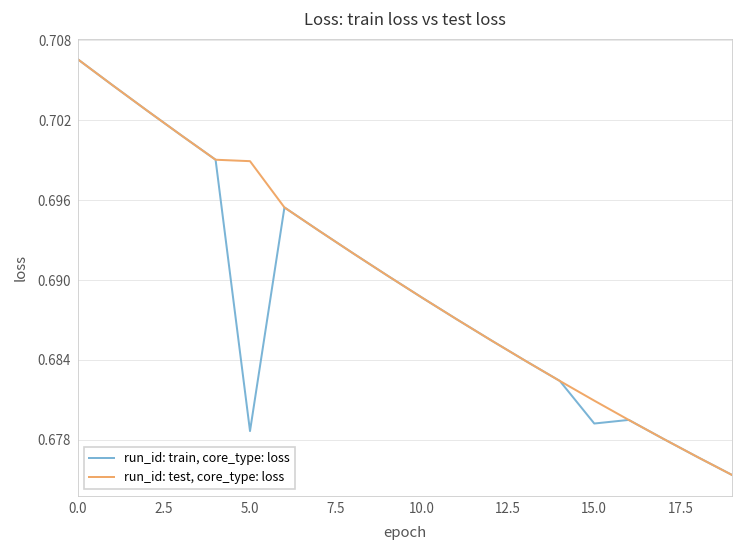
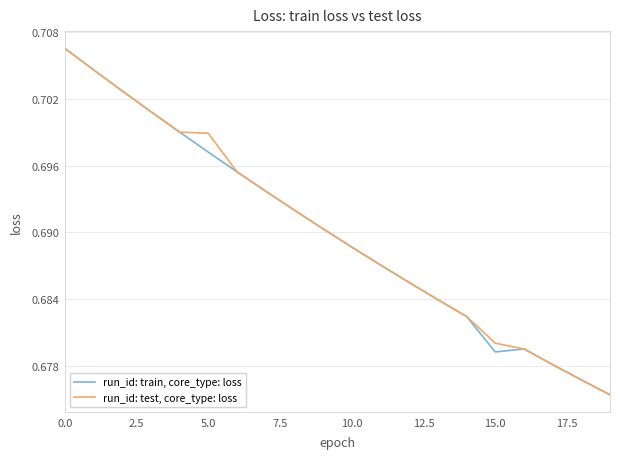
  {
    "run_id: train, core_type: loss": {
-     "5.0": 0.6787,
+     "5.0": 0.6972,
      "15.0": 0.6792
    },
    "run_id: test, core_type: loss": {
      "5.0": 0.6989,
-     "15.0": 0.6809
+     "15.0": 0.6800
    }
  }
